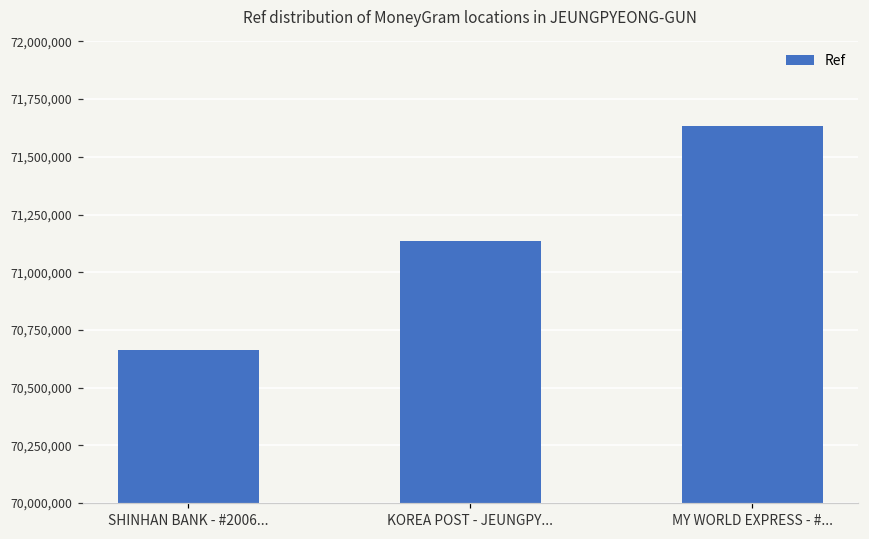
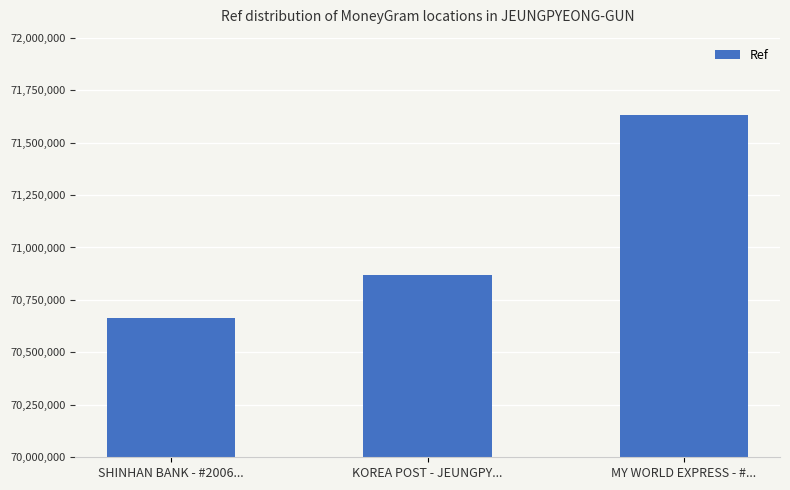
  {
    "SHINHAN BANK - #2006...": "70,660,000",
-   "KOREA POST - JEUNGPY...": "71,130,000",
+   "KOREA POST - JEUNGPY...": "70,870,000",
    "MY WORLD EXPRESS - #...": "71,630,000"
  }
